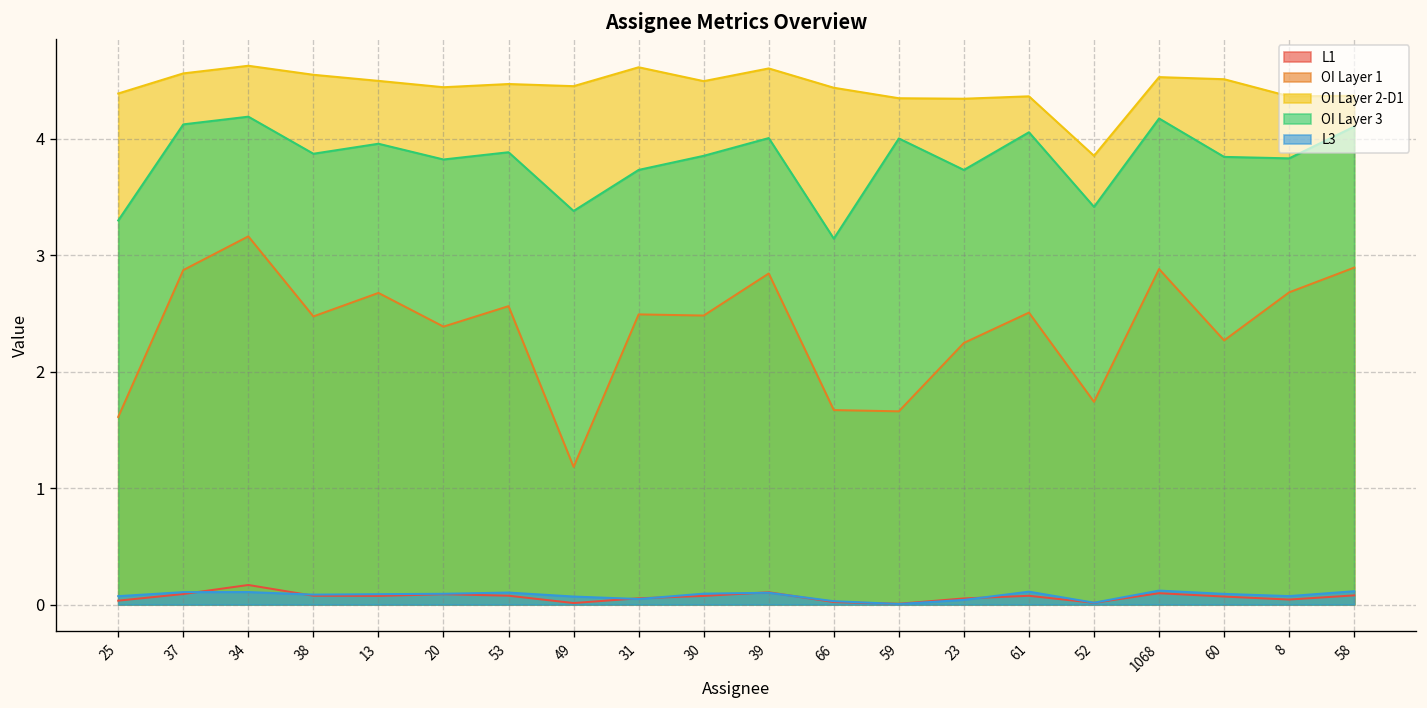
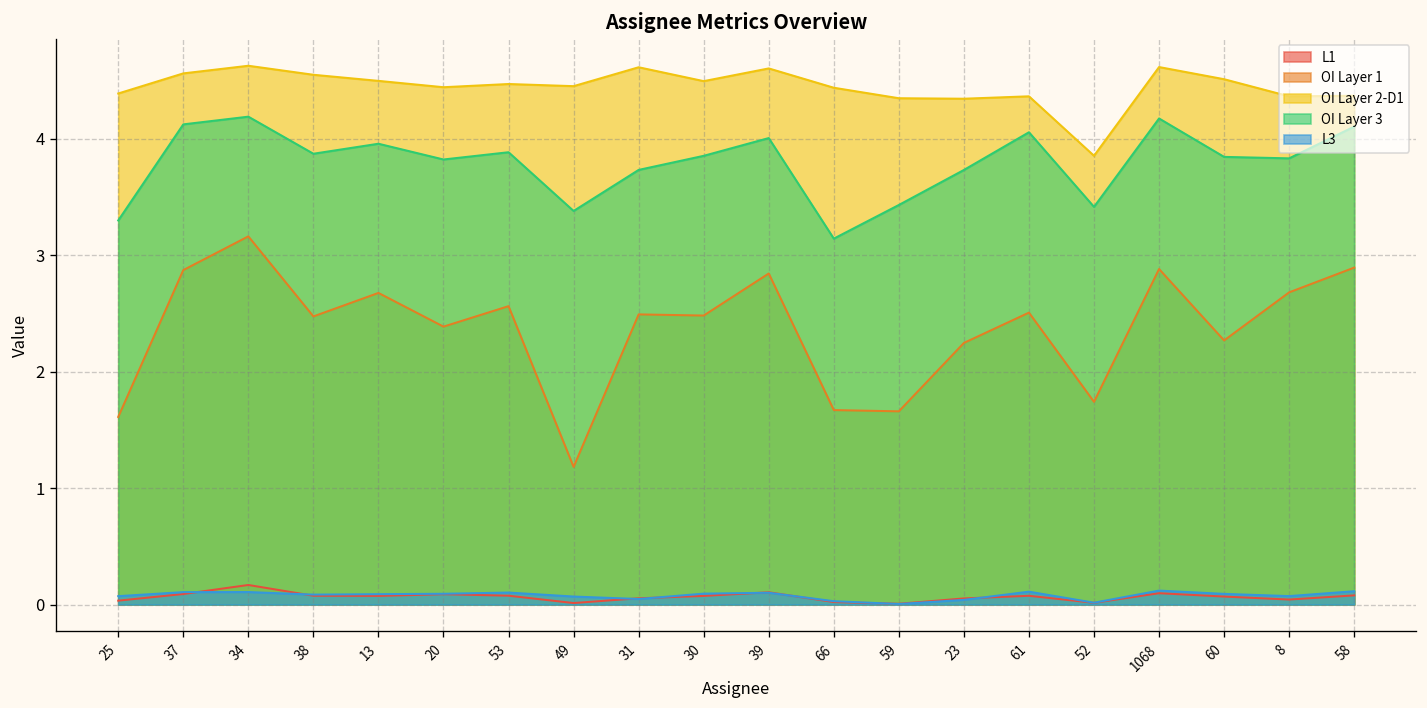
  {
    "OI Layer 2-D1": {
      "25": 4.4,
      "37": 4.6,
      "34": 4.6,
      "38": 4.6,
      "13": 4.5,
      "20": 4.4,
      "53": 4.5,
      "49": 4.5,
      "31": 4.6,
      "30": 4.5,
      "39": 4.6,
      "66": 4.4,
      "59": 4.3,
      "23": 4.3,
      "61": 4.4,
      "52": 3.9,
-     "1068": 4.5,
+     "1068": 4.6,
      "60": 4.5
    },
    "OI Layer 3": {
      "25": 3.3,
      "37": 4.1,
      "34": 4.2,
      "38": 3.9,
      "13": 4.0,
      "20": 3.8,
      "53": 3.9,
      "49": 3.4,
      "31": 3.7,
      "30": 3.9,
      "39": 4.0,
      "66": 3.1,
-     "59": 4.0,
+     "59": 3.4,
      "23": 3.7,
      "61": 4.1,
      "52": 3.4,
      "1068": 4.2,
      "60": 3.8,
      "8": 3.8
    },
    "L3": {
      "25": 0.1,
      "34": 0.1,
      "53": 0.1,
      "49": 0.1,
      "61": 0.1,
      "8": 0.1,
      "58": 0.1
    }
  }
